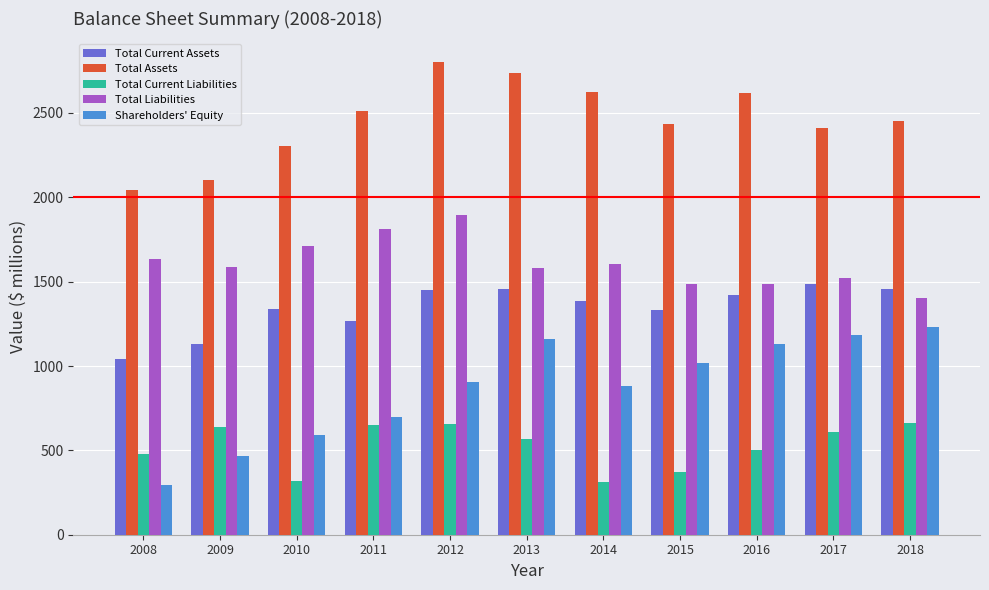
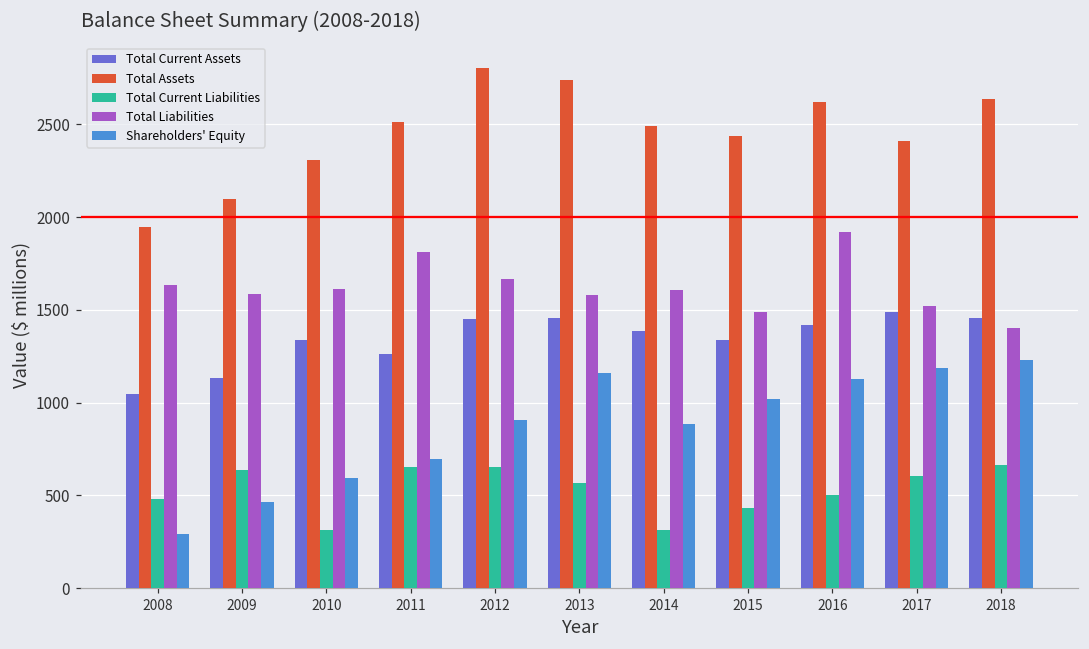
  {
    "Total Assets": {
-     "2008": 2040,
+     "2008": 1950,
      "2009": 2100,
      "2010": 2310,
      "2011": 2510,
      "2012": 2800,
      "2013": 2740,
-     "2014": 2620,
+     "2014": 2490,
      "2015": 2440,
      "2016": 2620,
      "2017": 2410,
-     "2018": 2450
+     "2018": 2630
    },
    "Total Current Liabilities": {
      "2008": 480,
      "2009": 640,
      "2010": 320,
      "2011": 650,
      "2012": 660,
      "2013": 570,
      "2014": 320,
-     "2015": 370,
+     "2015": 430,
      "2016": 500,
      "2017": 610,
      "2018": 660
    },
    "Total Liabilities": {
      "2008": 1640,
      "2009": 1590,
-     "2010": 1710,
+     "2010": 1610,
      "2011": 1810,
-     "2012": 1890,
+     "2012": 1670,
      "2013": 1580,
      "2014": 1610,
      "2015": 1490,
-     "2016": 1490,
+     "2016": 1920,
      "2017": 1520,
      "2018": 1400
    }
  }
